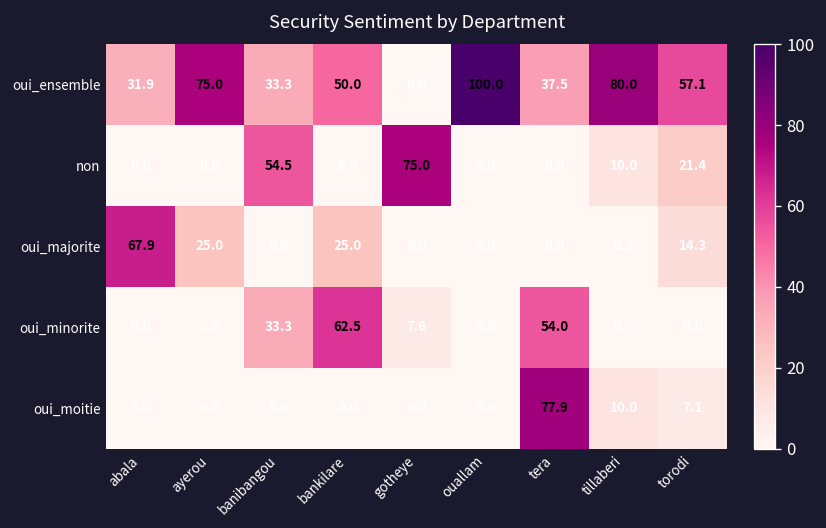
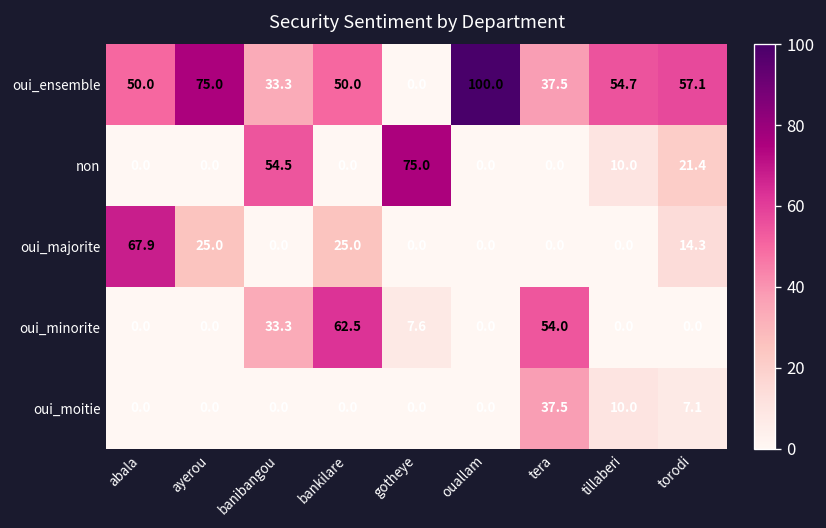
  {
    "oui_ensemble": {
-     "abala": 31.9,
+     "abala": 50.0,
      "ayerou": 75.0,
      "banibangou": 33.3,
      "bankilare": 50.0,
      "ouallam": 100.0,
      "tera": 37.5,
-     "tillaberi": 80.0,
+     "tillaberi": 54.7,
      "torodi": 57.1
    },
    "non": {
      "banibangou": 54.5,
      "gotheye": 75.0,
      "torodi": 21.4
    },
    "oui_majorite": {
      "abala": 67.9,
      "ayerou": 25.0,
      "bankilare": 25.0
    },
    "oui_minorite": {
      "banibangou": 33.3,
      "bankilare": 62.5,
      "tera": 54.0
    },
    "oui_moitie": {
-     "tera": 77.9
+     "tera": 37.5
    }
  }
